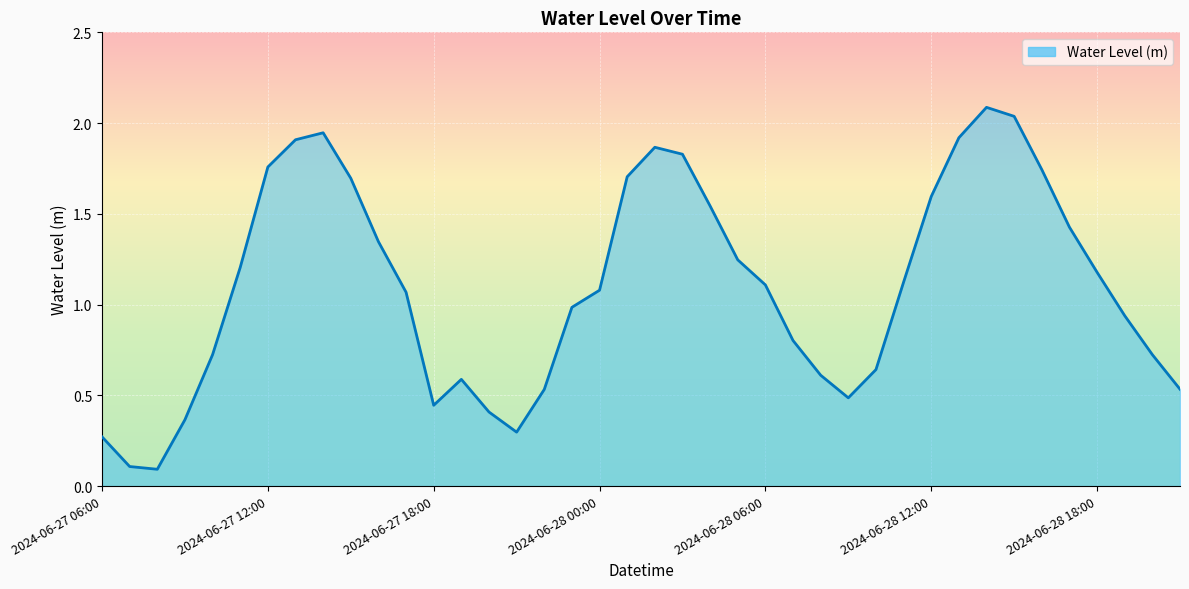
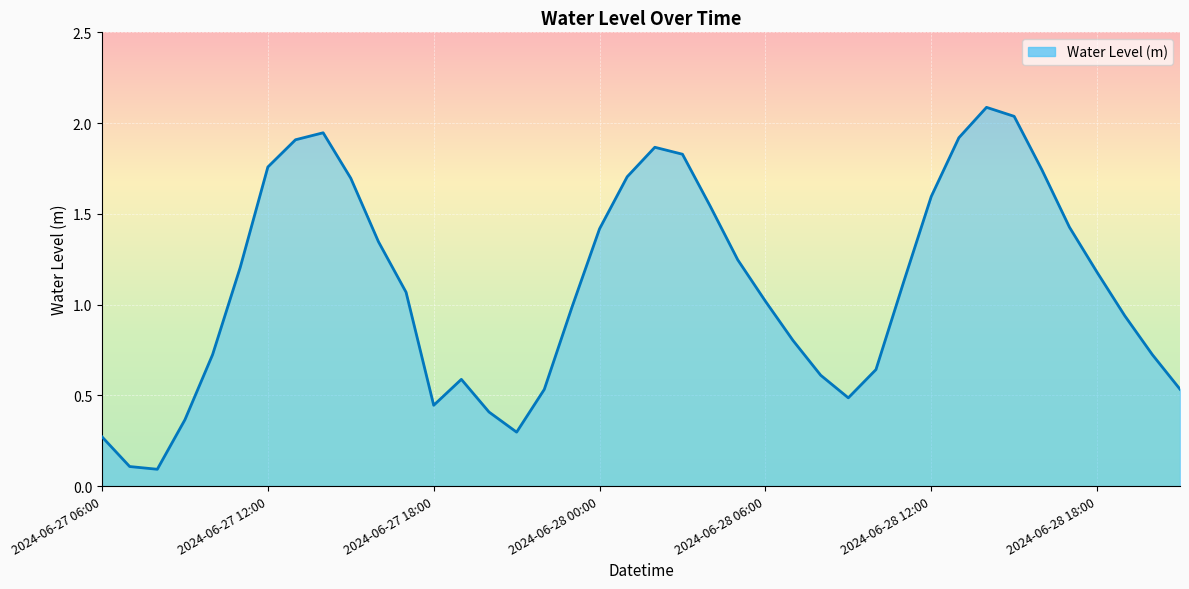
  {
    "2024-06-27 06:00": 0.27,
    "2024-06-27 12:00": 1.76,
    "2024-06-27 18:00": 0.44,
-   "2024-06-28 00:00": 1.08,
-   "2024-06-28 06:00": 1.11,
+   "2024-06-28 00:00": 1.42,
+   "2024-06-28 06:00": 1.02,
    "2024-06-28 12:00": 1.60,
    "2024-06-28 18:00": 1.18
  }
